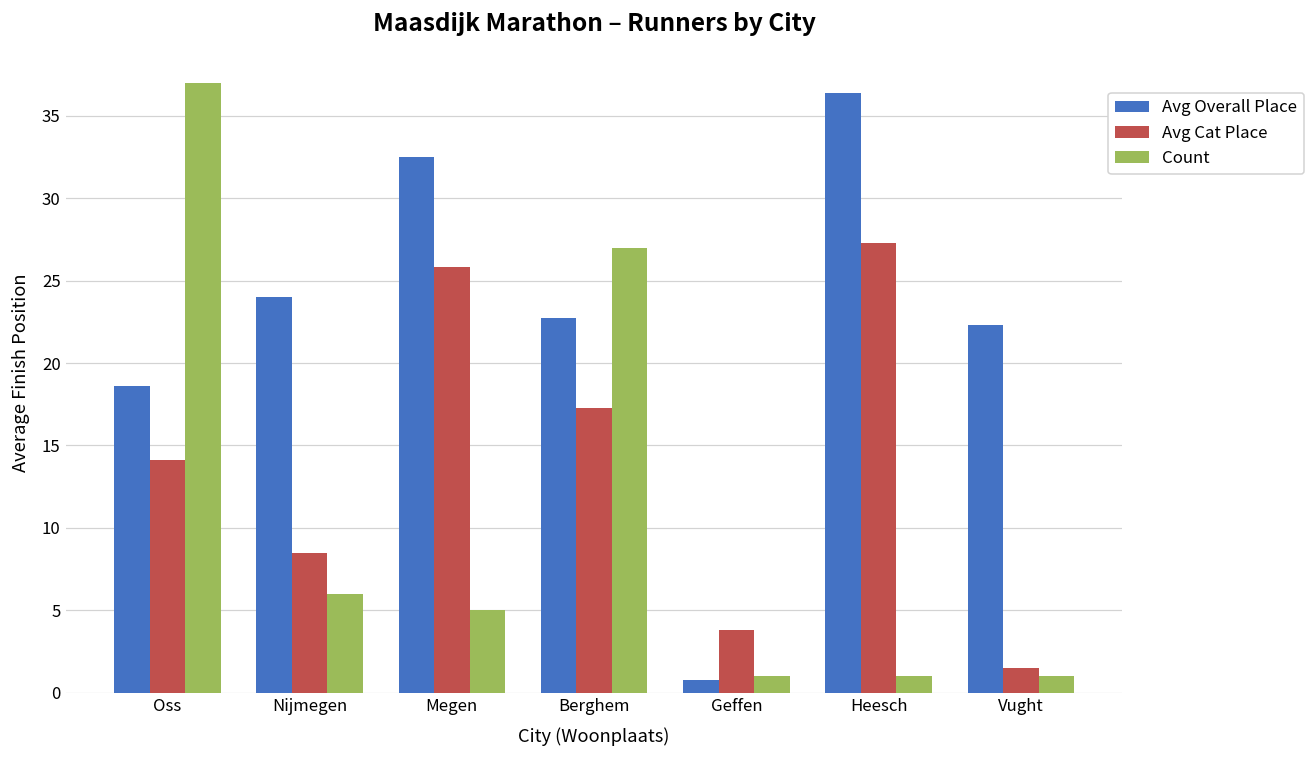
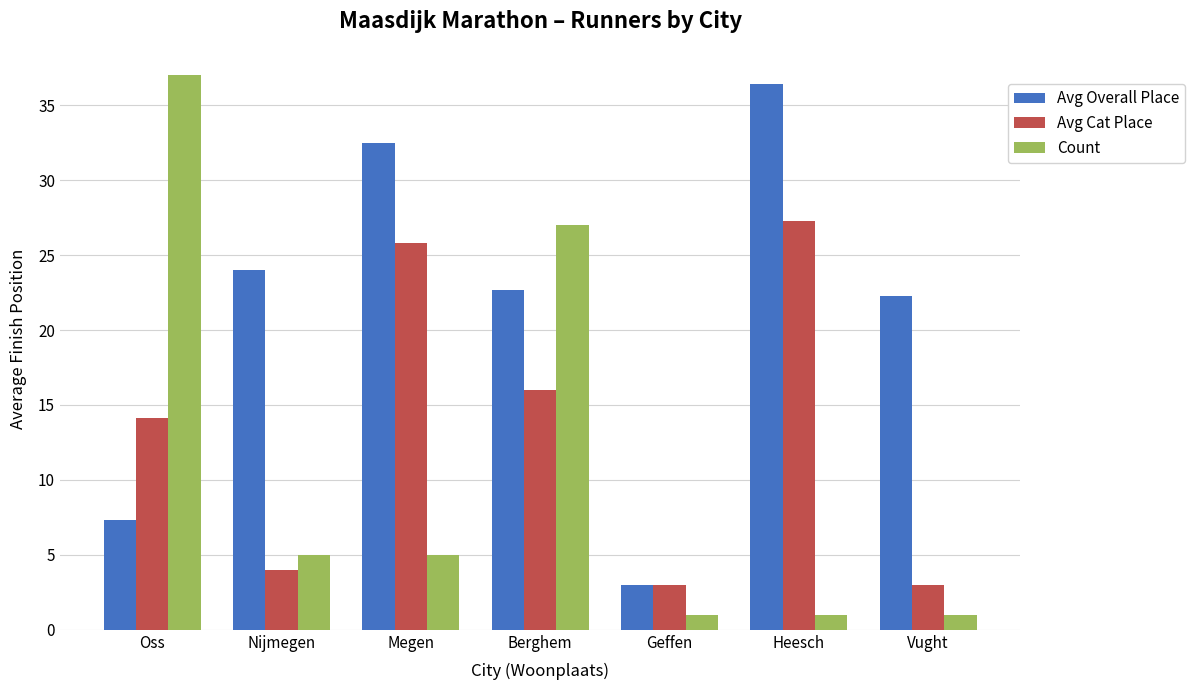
  {
    "Avg Overall Place": {
-     "Oss": 18.6,
+     "Oss": 7.3,
      "Nijmegen": 24.0,
      "Megen": 32.5,
      "Berghem": 22.7,
-     "Geffen": 0.8,
+     "Geffen": 3.0,
      "Heesch": 36.4,
      "Vught": 22.3
    },
    "Avg Cat Place": {
      "Oss": 14.1,
-     "Nijmegen": 8.5,
+     "Nijmegen": 4.0,
      "Megen": 25.8,
-     "Berghem": 17.3,
-     "Geffen": 3.8,
+     "Berghem": 16.0,
+     "Geffen": 3.0,
      "Heesch": 27.3,
-     "Vught": 1.5
+     "Vught": 3.0
    },
    "Count": {
      "Oss": 37,
-     "Nijmegen": 6,
+     "Nijmegen": 5,
      "Megen": 5,
      "Berghem": 27,
      "Geffen": 1,
      "Heesch": 1,
      "Vught": 1
    }
  }
